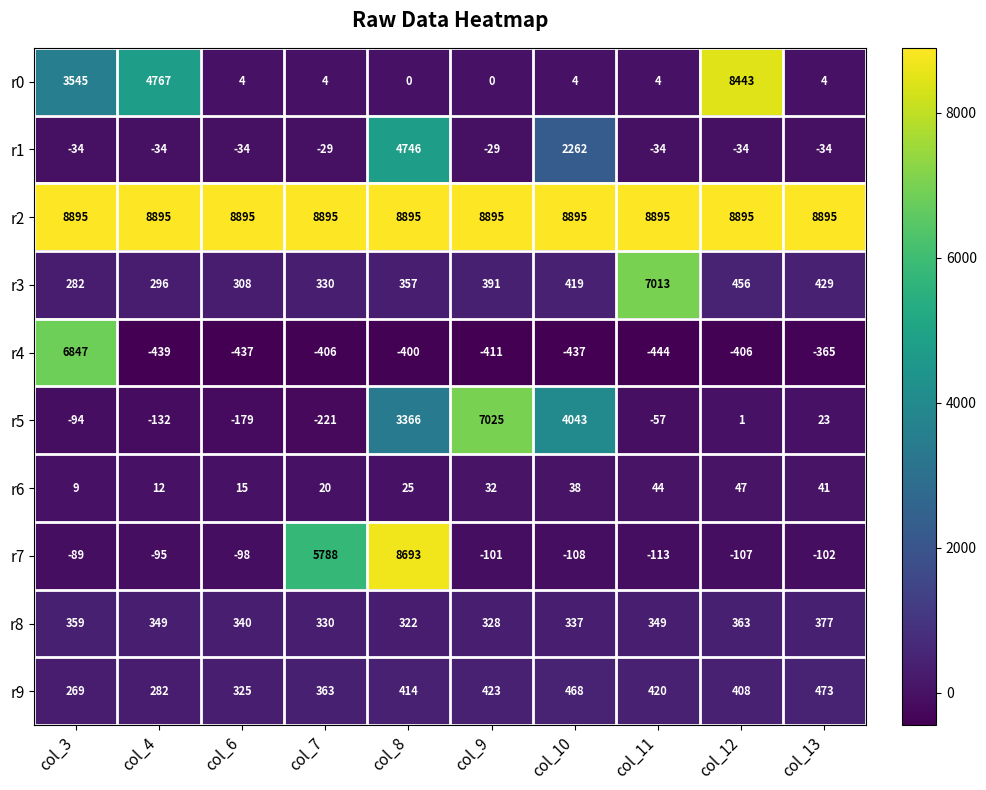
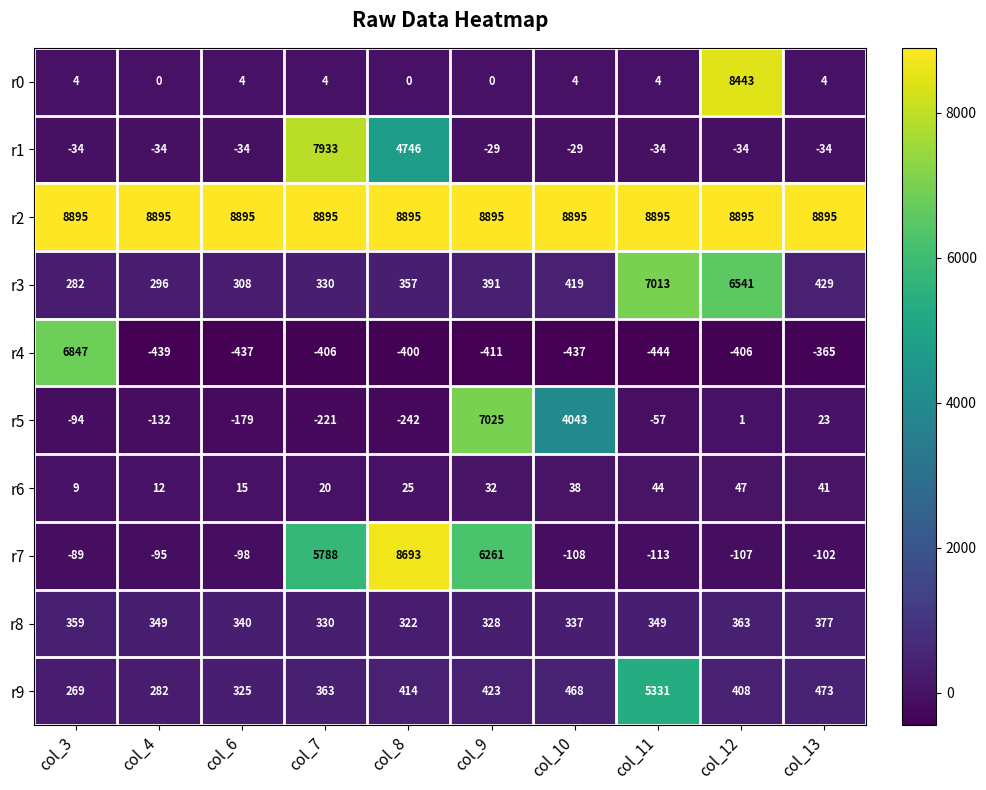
  {
    "r0": {
-     "col_3": 3545,
-     "col_4": 4767,
+     "col_3": 4,
+     "col_4": 0,
      "col_6": 4,
      "col_7": 4,
      "col_8": 0,
      "col_9": 0,
      "col_10": 4,
      "col_11": 4,
      "col_12": 8443,
      "col_13": 4
    },
    "r1": {
      "col_3": -34,
      "col_4": -34,
      "col_6": -34,
-     "col_7": -29,
+     "col_7": 7933,
      "col_8": 4746,
      "col_9": -29,
-     "col_10": 2262,
+     "col_10": -29,
      "col_11": -34,
      "col_12": -34,
      "col_13": -34
    },
    "r2": {
      "col_3": 8895,
      "col_4": 8895,
      "col_6": 8895,
      "col_7": 8895,
      "col_8": 8895,
      "col_9": 8895,
      "col_10": 8895,
      "col_11": 8895,
      "col_12": 8895,
      "col_13": 8895
    },
    "r3": {
      "col_3": 282,
      "col_4": 296,
      "col_6": 308,
      "col_7": 330,
      "col_8": 357,
      "col_9": 391,
      "col_10": 419,
      "col_11": 7013,
-     "col_12": 456,
+     "col_12": 6541,
      "col_13": 429
    },
    "r4": {
      "col_3": 6847,
      "col_4": -439,
      "col_6": -437,
      "col_7": -406,
      "col_8": -400,
      "col_9": -411,
      "col_10": -437,
      "col_11": -444,
      "col_12": -406,
      "col_13": -365
    },
    "r5": {
      "col_3": -94,
      "col_4": -132,
      "col_6": -179,
      "col_7": -221,
-     "col_8": 3366,
+     "col_8": -242,
      "col_9": 7025,
      "col_10": 4043,
      "col_11": -57,
      "col_12": 1,
      "col_13": 23
    },
    "r6": {
      "col_3": 9,
      "col_4": 12,
      "col_6": 15,
      "col_7": 20,
      "col_8": 25,
      "col_9": 32,
      "col_10": 38,
      "col_11": 44,
      "col_12": 47,
      "col_13": 41
    },
    "r7": {
      "col_3": -89,
      "col_4": -95,
      "col_6": -98,
      "col_7": 5788,
      "col_8": 8693,
-     "col_9": -101,
+     "col_9": 6261,
      "col_10": -108,
      "col_11": -113,
      "col_12": -107,
      "col_13": -102
    },
    "r8": {
      "col_3": 359,
      "col_4": 349,
      "col_6": 340,
      "col_7": 330,
      "col_8": 322,
      "col_9": 328,
      "col_10": 337,
      "col_11": 349,
      "col_12": 363,
      "col_13": 377
    },
    "r9": {
      "col_3": 269,
      "col_4": 282,
      "col_6": 325,
      "col_7": 363,
      "col_8": 414,
      "col_9": 423,
      "col_10": 468,
-     "col_11": 420,
+     "col_11": 5331,
      "col_12": 408,
      "col_13": 473
    }
  }
